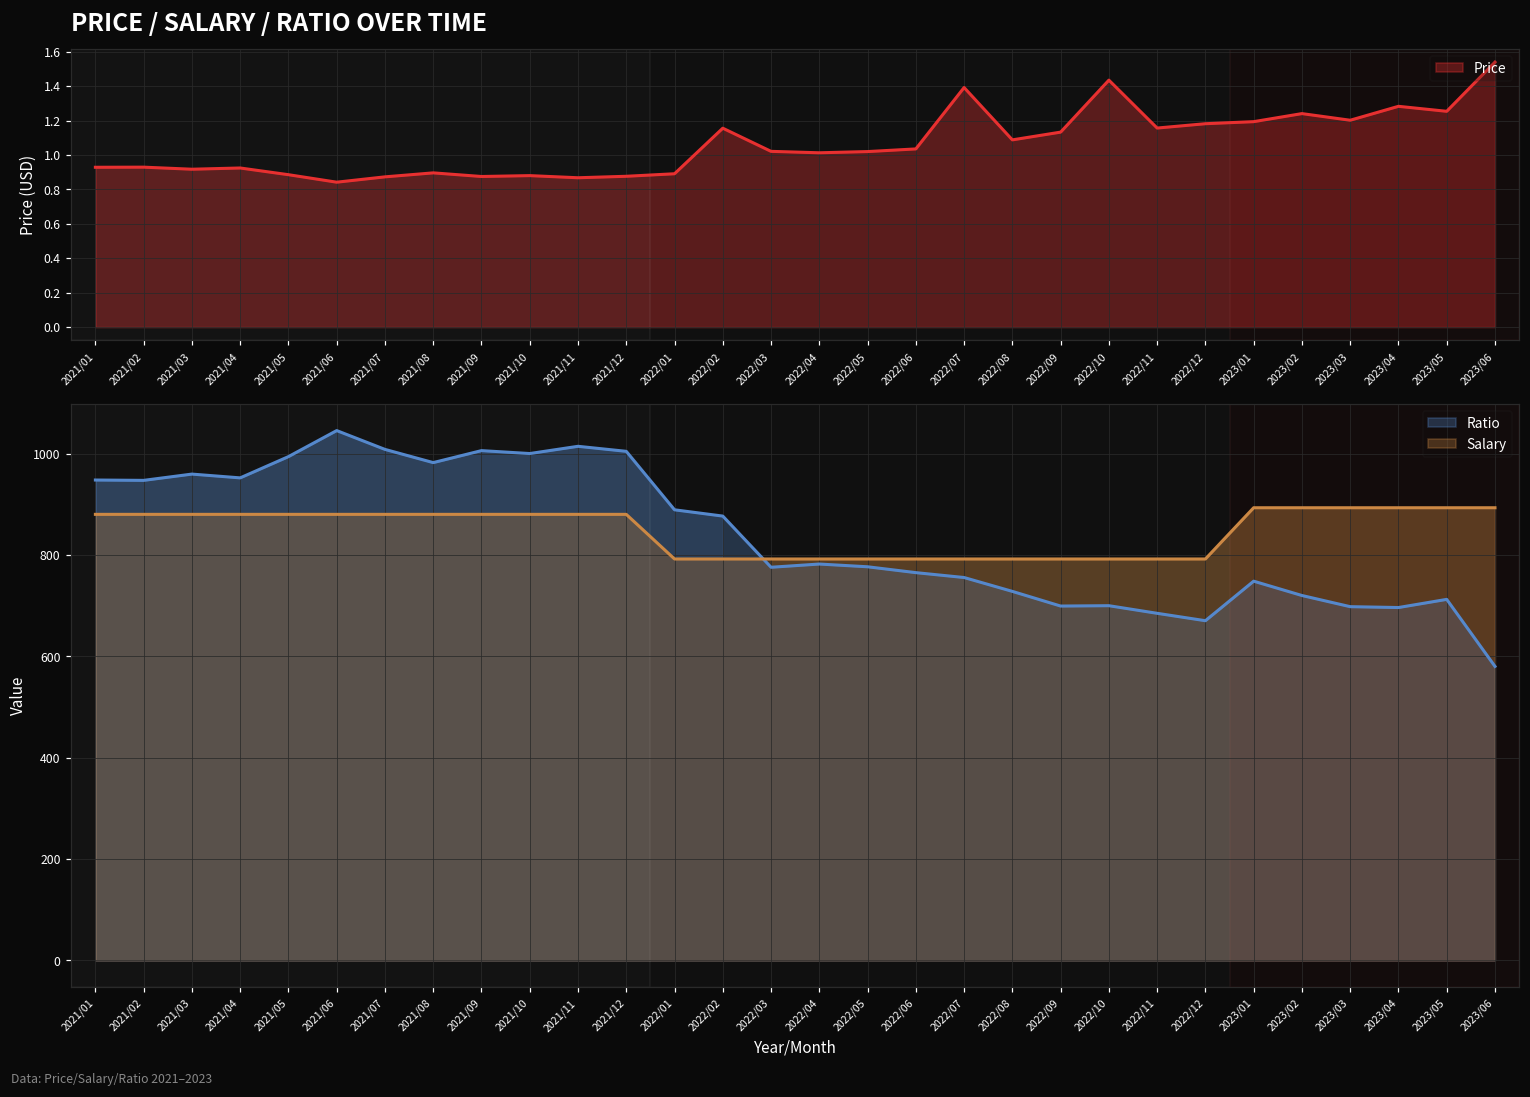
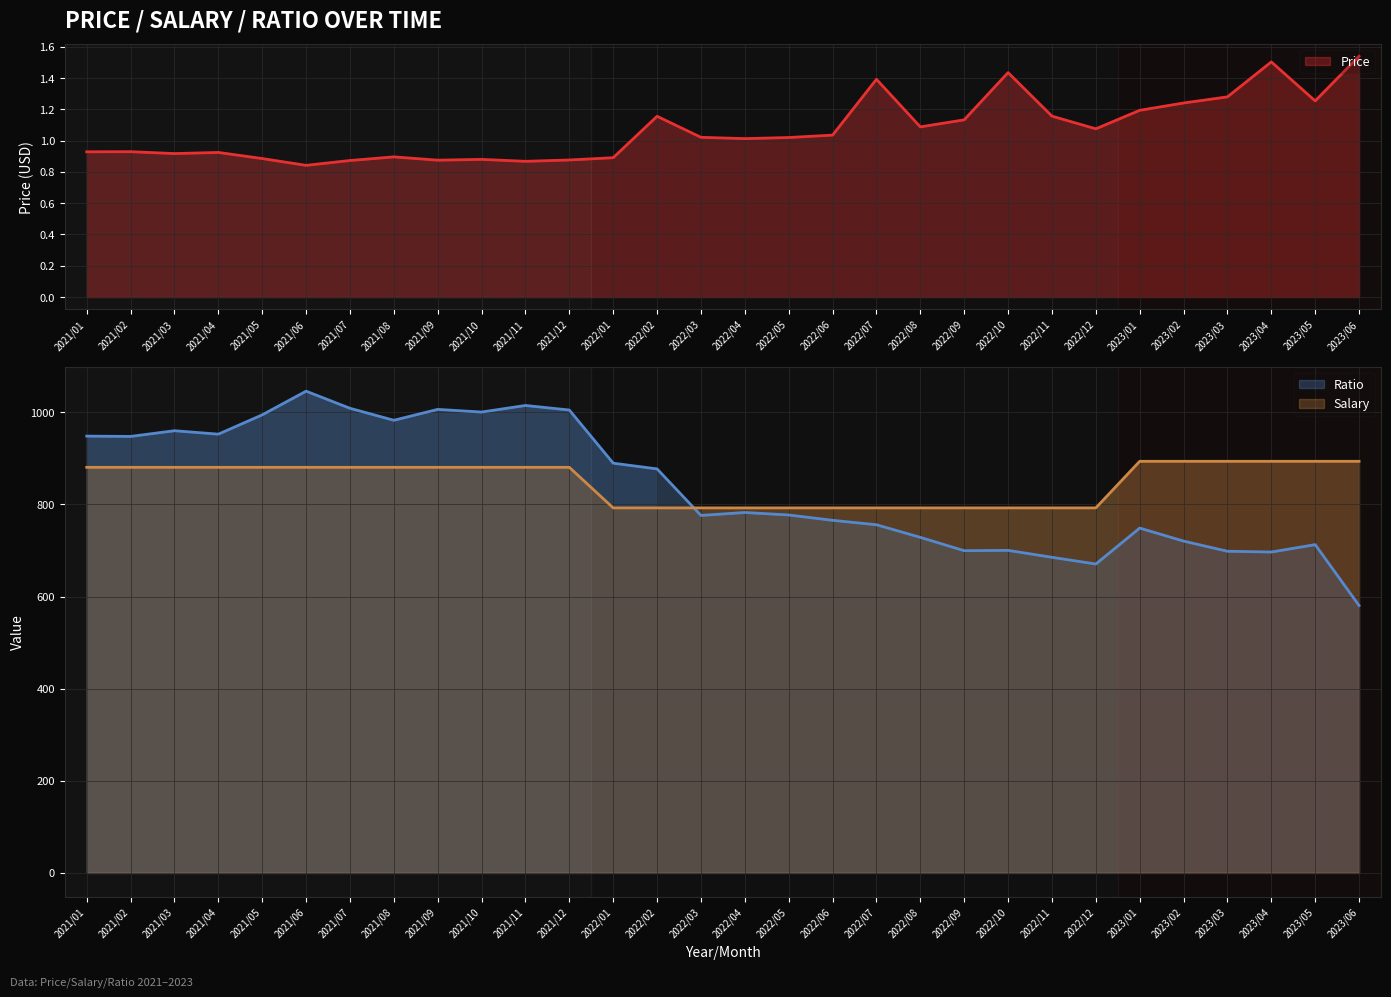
  {
    "PRICE / SALARY / RATIO OVER TIME": {
      "2021/01": 0.93,
      "2021/02": 0.93,
      "2021/03": 0.92,
      "2021/04": 0.92,
      "2021/05": 0.89,
      "2021/06": 0.84,
      "2021/07": 0.87,
      "2021/08": 0.90,
      "2021/09": 0.88,
      "2021/10": 0.88,
      "2021/11": 0.87,
      "2021/12": 0.88,
      "2022/01": 0.89,
      "2022/02": 1.16,
      "2022/03": 1.02,
      "2022/04": 1.01,
      "2022/05": 1.02,
      "2022/06": 1.04,
      "2022/07": 1.39,
      "2022/08": 1.09,
      "2022/09": 1.13,
      "2022/10": 1.43,
      "2022/11": 1.16,
-     "2022/12": 1.18,
+     "2022/12": 1.08,
      "2023/01": 1.19,
      "2023/02": 1.24,
-     "2023/03": 1.20,
-     "2023/04": 1.28,
+     "2023/03": 1.28,
+     "2023/04": 1.50,
      "2023/05": 1.25
    }
  }
